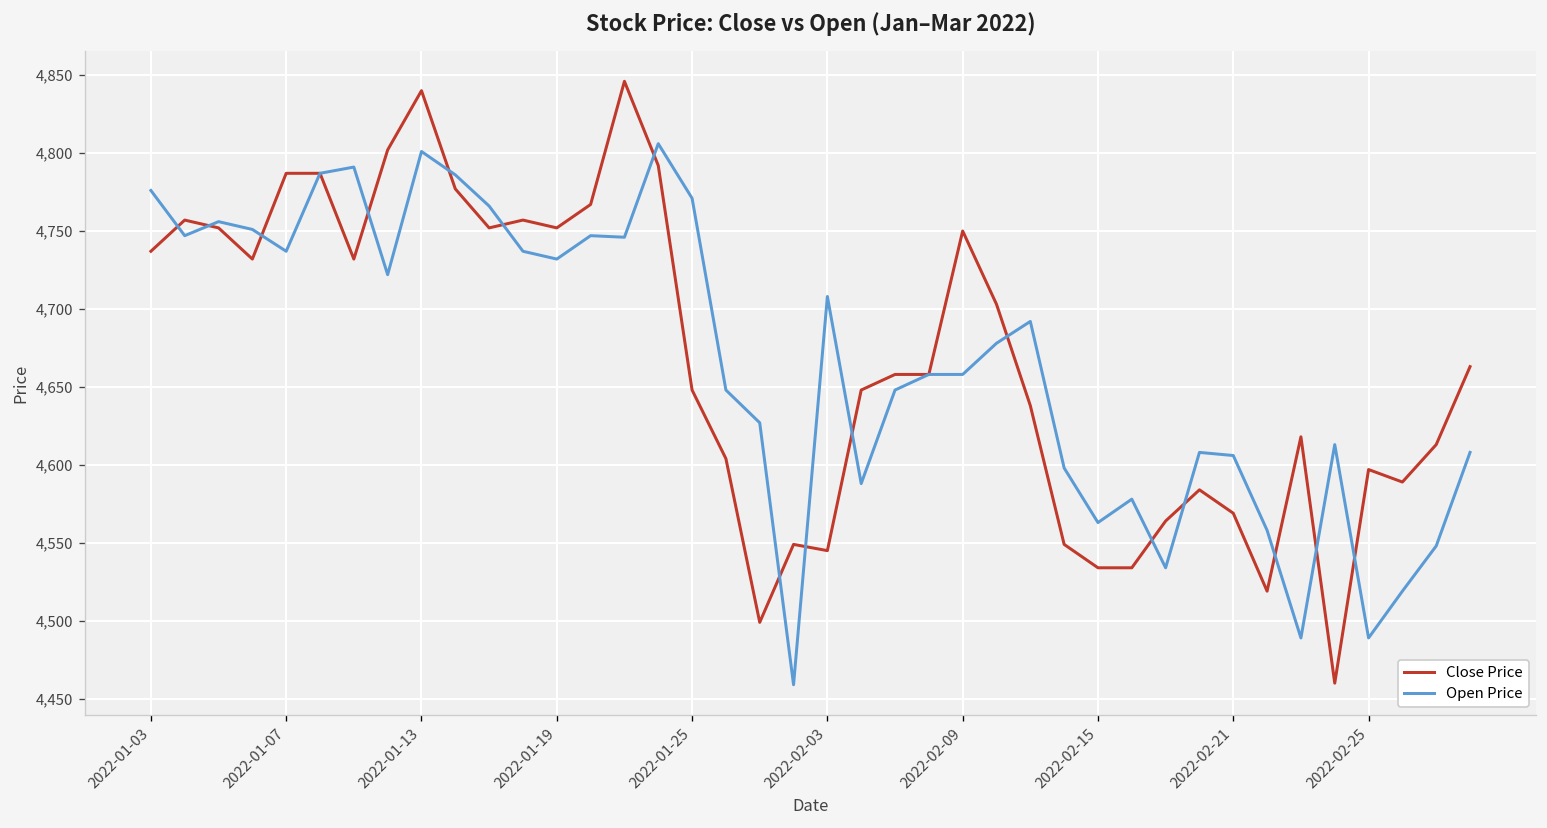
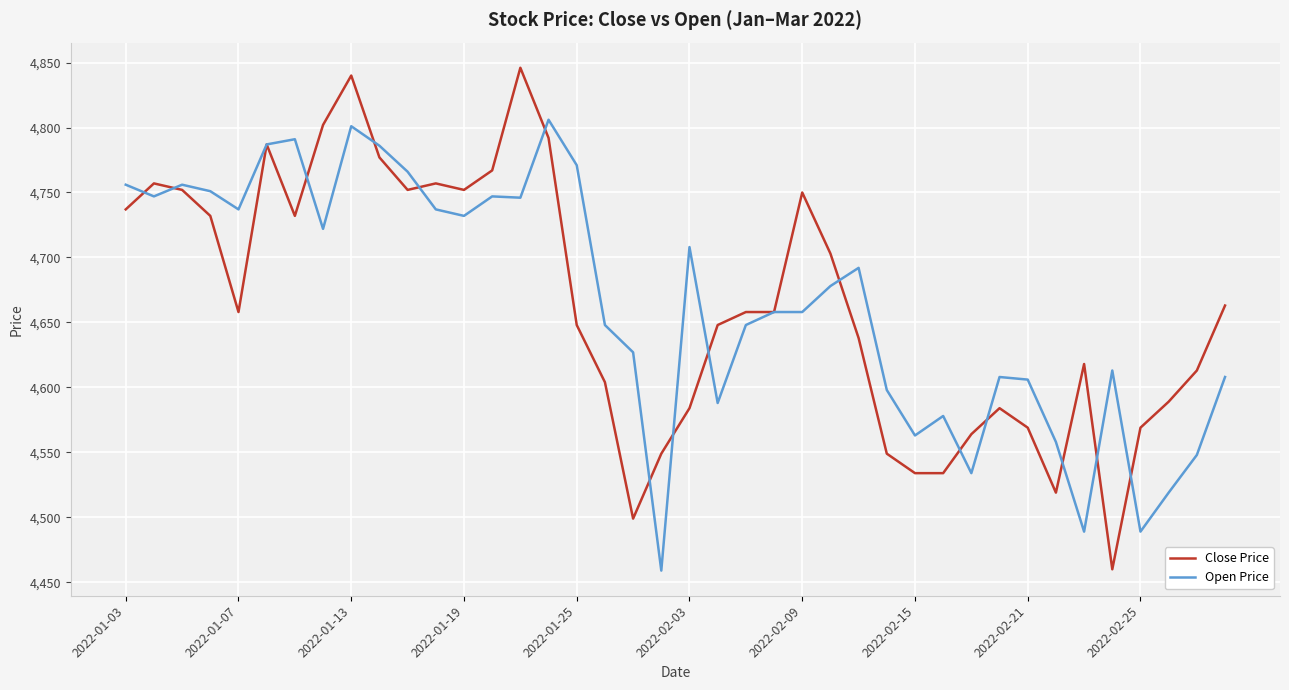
  {
    "Close Price": {
      "2022-01-03": "4,737",
-     "2022-01-07": "4,787",
+     "2022-01-07": "4,658",
      "2022-01-13": "4,840",
      "2022-01-19": "4,752",
      "2022-01-25": "4,648",
-     "2022-02-03": "4,545",
+     "2022-02-03": "4,584",
      "2022-02-09": "4,750",
      "2022-02-15": "4,534",
      "2022-02-21": "4,569",
-     "2022-02-25": "4,597"
+     "2022-02-25": "4,569"
    },
    "Open Price": {
-     "2022-01-03": "4,776",
+     "2022-01-03": "4,756",
      "2022-01-07": "4,737",
      "2022-01-13": "4,801",
      "2022-01-19": "4,732",
      "2022-01-25": "4,771",
      "2022-02-03": "4,708",
      "2022-02-09": "4,658",
      "2022-02-15": "4,563",
      "2022-02-21": "4,606",
      "2022-02-25": "4,489"
    }
  }
